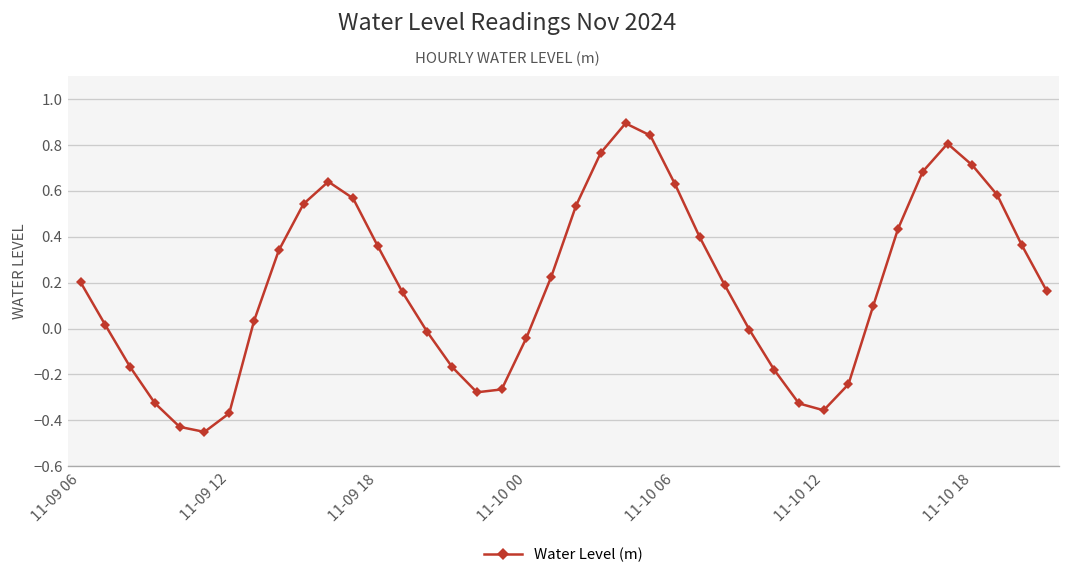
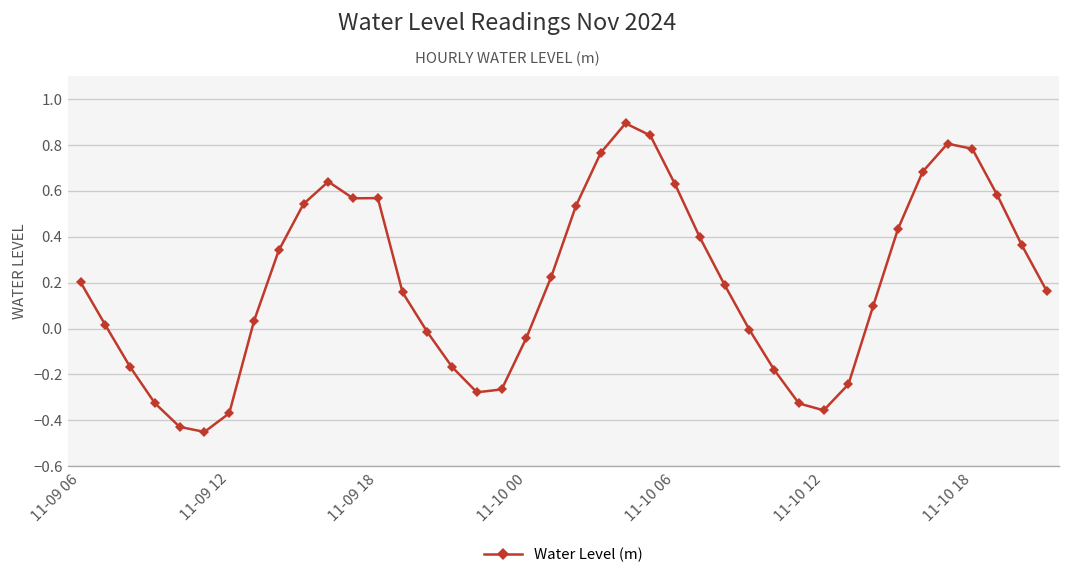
  {
    "11-09 06": 0.20,
    "11-09 12": -0.37,
-   "11-09 18": 0.36,
+   "11-09 18": 0.57,
    "11-10 00": -0.04,
    "11-10 06": 0.63,
    "11-10 12": -0.36,
-   "11-10 18": 0.71
+   "11-10 18": 0.78
  }
